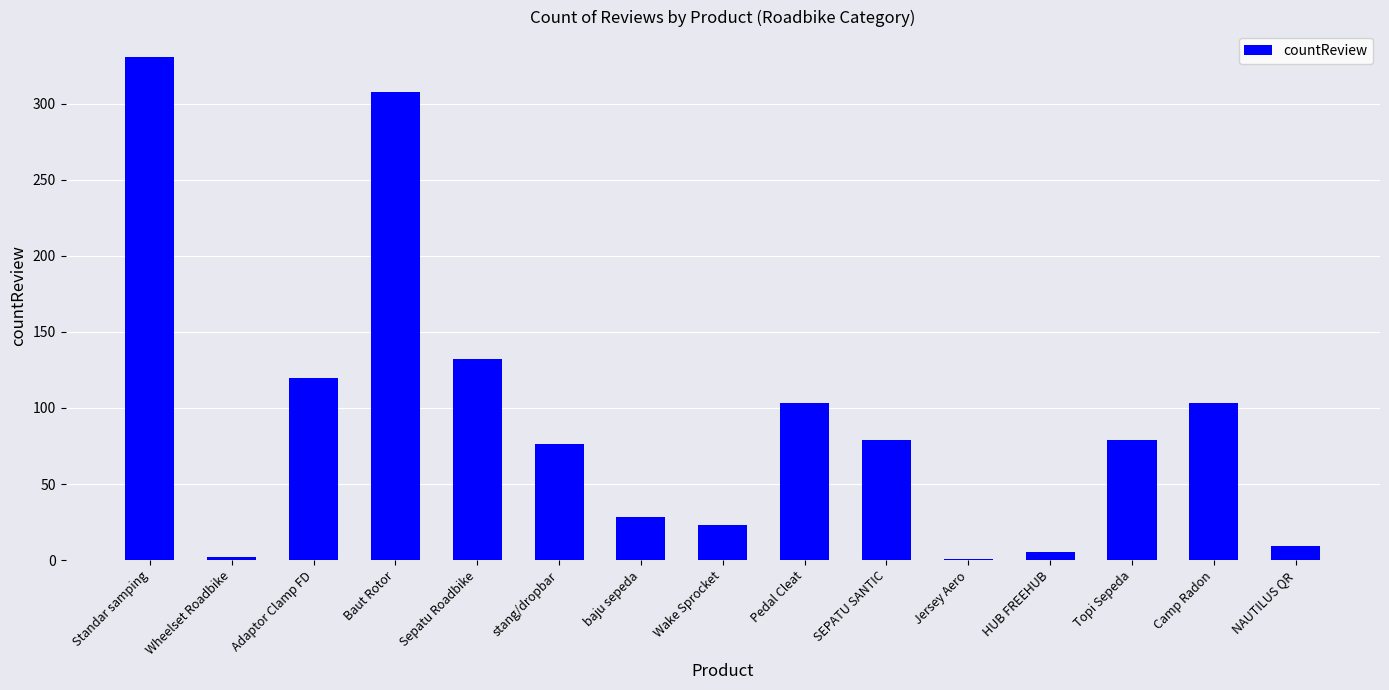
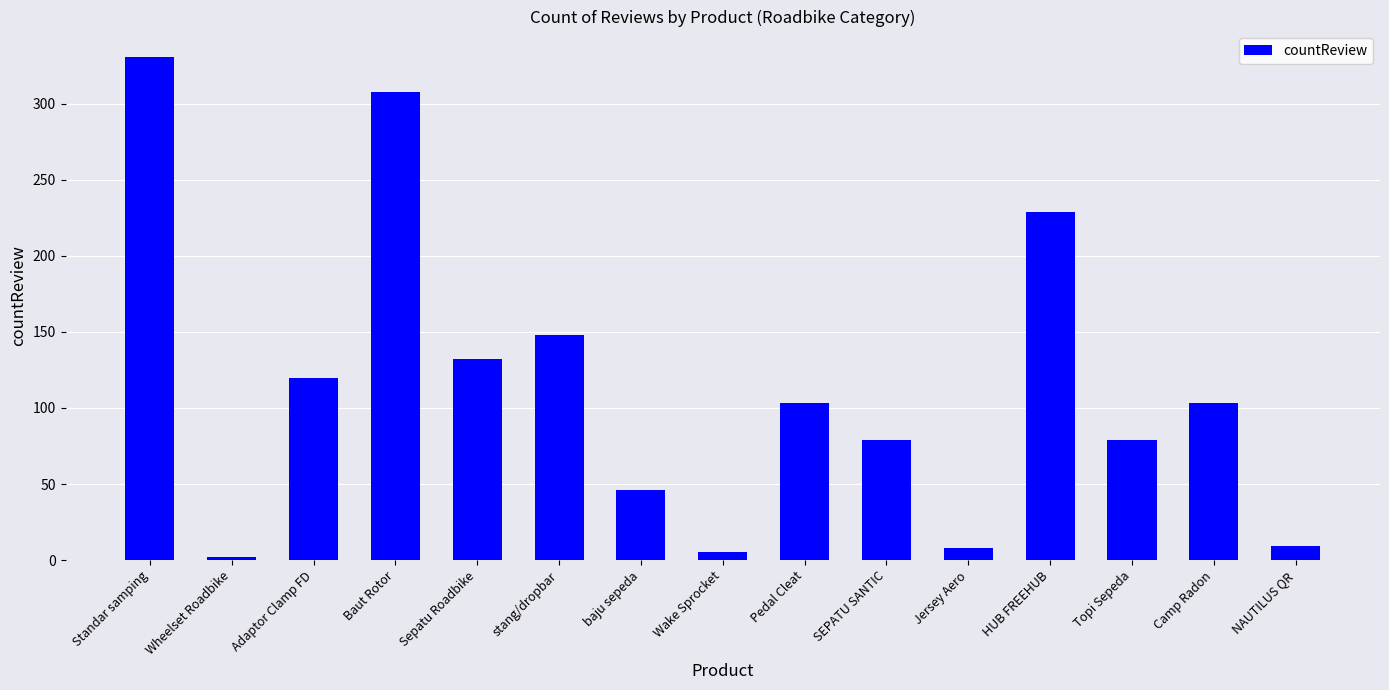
  {
    "Standar samping": 331,
    "Wheelset Roadbike": 2,
    "Adaptor Clamp FD": 120,
    "Baut Rotor": 308,
    "Sepatu Roadbike": 132,
-   "stang/dropbar": 76,
-   "baju sepeda": 28,
-   "Wake Sprocket": 23,
+   "stang/dropbar": 148,
+   "baju sepeda": 46,
+   "Wake Sprocket": 5,
    "Pedal Cleat": 103,
    "SEPATU SANTIC": 79,
-   "Jersey Aero": 1,
-   "HUB FREEHUB": 5,
+   "Jersey Aero": 8,
+   "HUB FREEHUB": 229,
    "Topi Sepeda": 79,
    "Camp Radon": 103,
    "NAUTILUS QR": 9
  }
